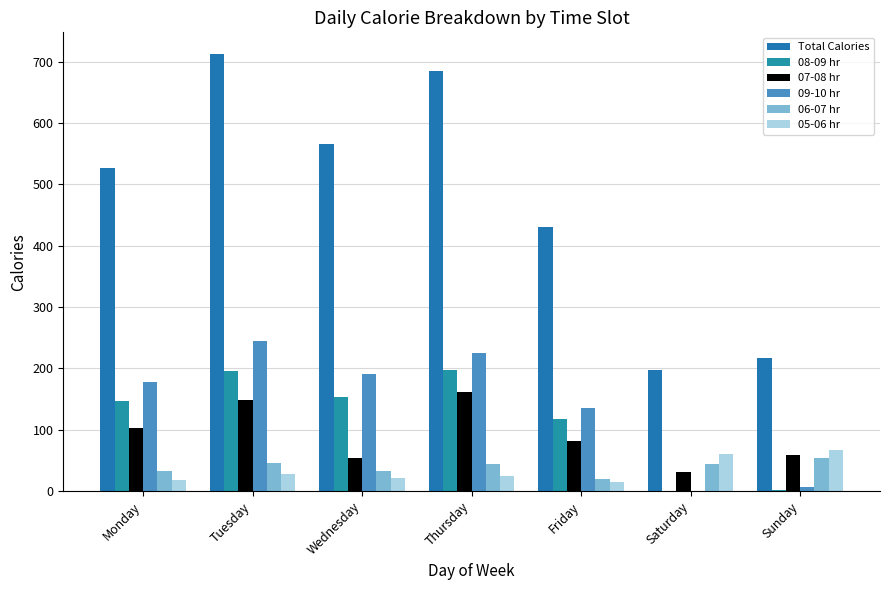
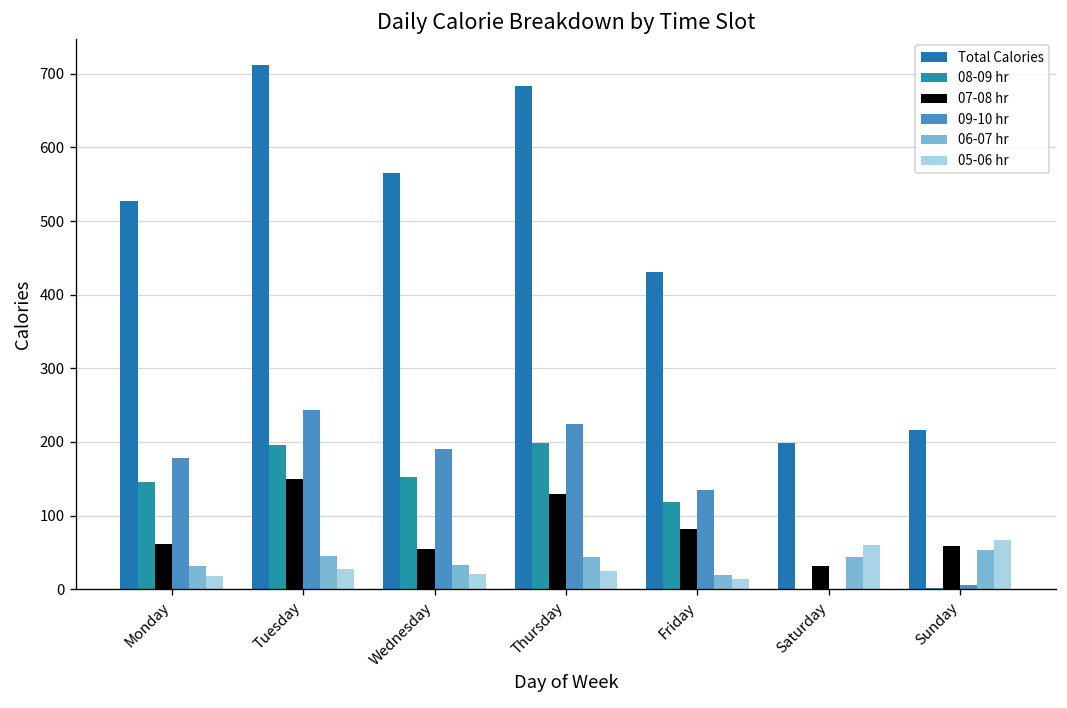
  {
    "07-08 hr": {
-     "Monday": 100,
+     "Monday": 60,
      "Tuesday": 150,
      "Wednesday": 50,
-     "Thursday": 160,
+     "Thursday": 130,
      "Friday": 80,
      "Saturday": 30,
      "Sunday": 60
    }
  }
